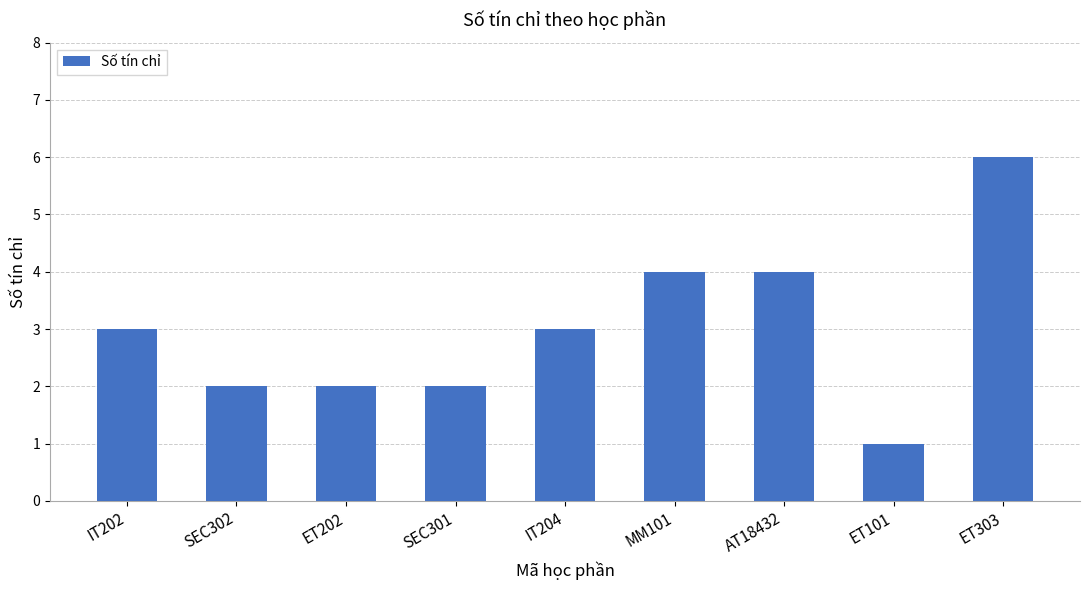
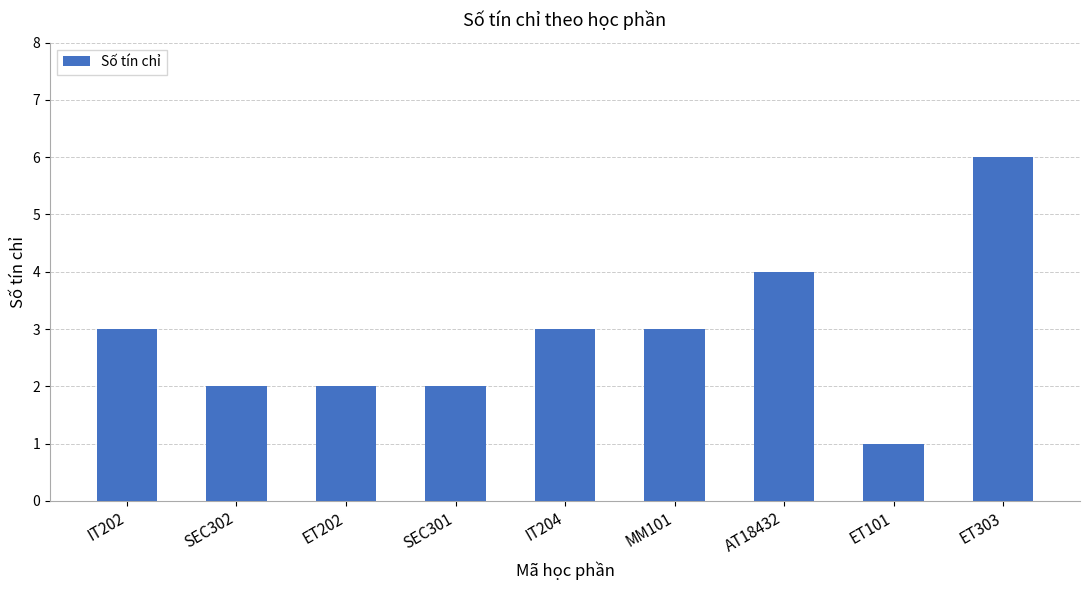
  {
    "IT202": 3,
    "SEC302": 2,
    "ET202": 2,
    "SEC301": 2,
    "IT204": 3,
-   "MM101": 4,
+   "MM101": 3,
    "AT18432": 4,
    "ET101": 1,
    "ET303": 6
  }
